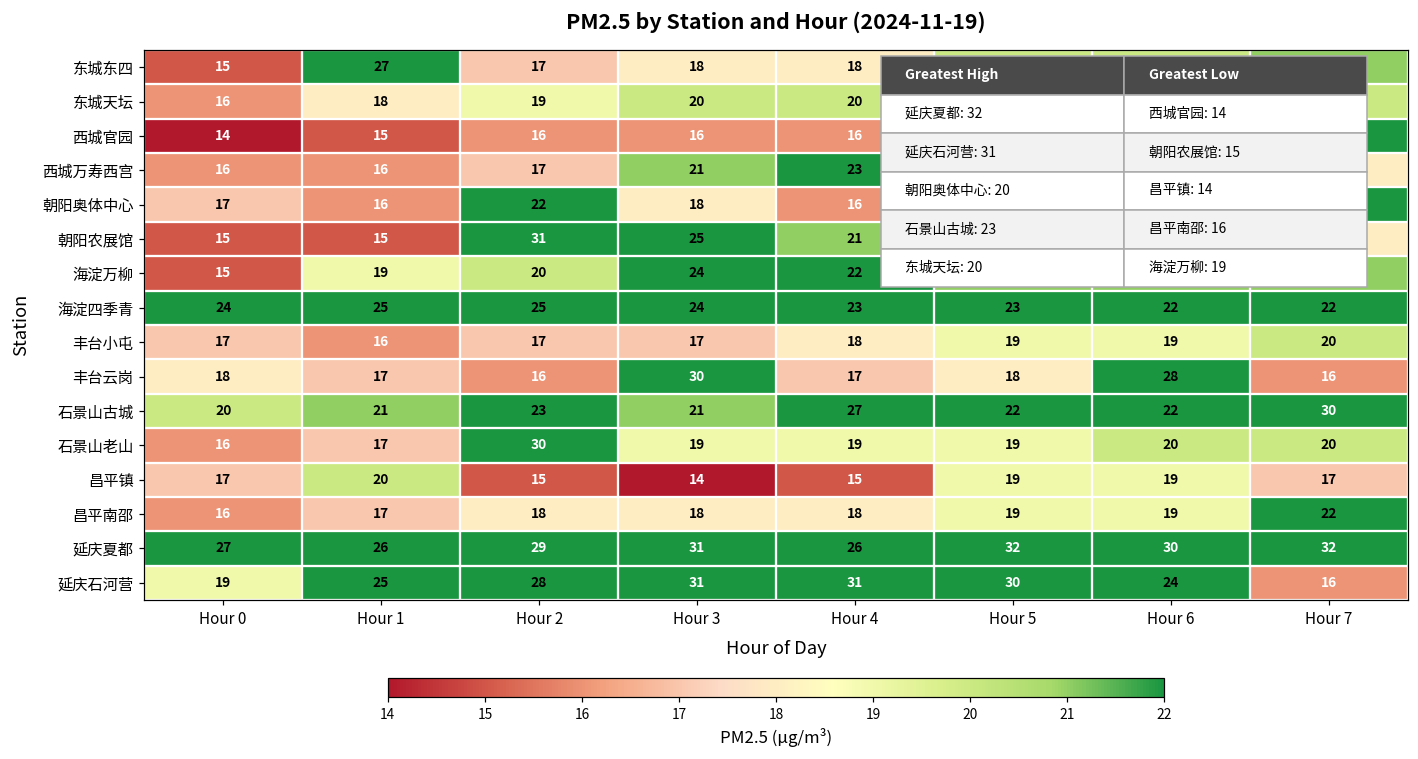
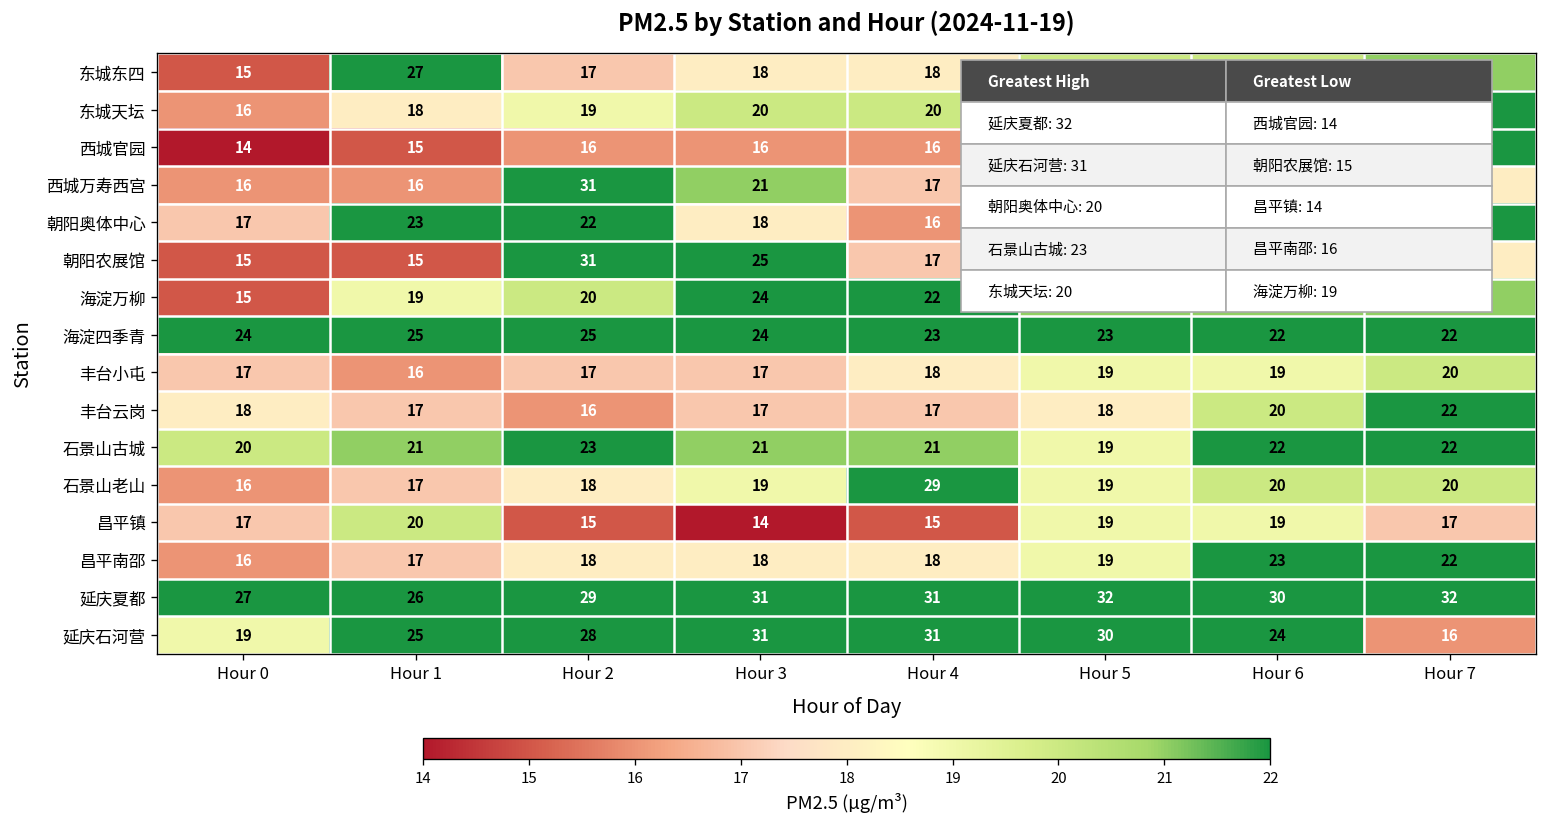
  {
    "东城东四": {
      "Hour 0": 15,
      "Hour 1": 27,
      "Hour 2": 17,
      "Hour 3": 18,
      "Hour 4": 18,
      "Hour 6": 20
    },
    "东城天坛": {
      "Hour 0": 16,
      "Hour 1": 18,
      "Hour 2": 19,
      "Hour 3": 20,
      "Hour 4": 20,
      "Hour 5": 20,
      "Hour 6": 21,
-     "Hour 7": 20
+     "Hour 7": 28
    },
    "西城官园": {
      "Hour 0": 14,
      "Hour 1": 15,
      "Hour 2": 16,
      "Hour 3": 16,
      "Hour 4": 16,
      "Hour 7": 28
    },
    "西城万寿西宫": {
      "Hour 0": 16,
      "Hour 1": 16,
-     "Hour 2": 17,
+     "Hour 2": 31,
      "Hour 3": 21,
-     "Hour 4": 23,
+     "Hour 4": 17,
      "Hour 5": 17,
      "Hour 7": 18
    },
    "朝阳奥体中心": {
      "Hour 0": 17,
-     "Hour 1": 16,
+     "Hour 1": 23,
      "Hour 2": 22,
      "Hour 3": 18,
      "Hour 4": 16,
      "Hour 5": 20,
      "Hour 6": 25,
      "Hour 7": 27
    },
    "朝阳农展馆": {
      "Hour 0": 15,
      "Hour 1": 15,
      "Hour 2": 31,
      "Hour 3": 25,
-     "Hour 4": 21,
+     "Hour 4": 17,
      "Hour 6": 18
    },
    "海淀万柳": {
      "Hour 0": 15,
      "Hour 1": 19,
      "Hour 2": 20,
      "Hour 3": 24,
      "Hour 4": 22,
      "Hour 6": 21
    },
    "海淀四季青": {
      "Hour 0": 24,
      "Hour 1": 25,
      "Hour 2": 25,
      "Hour 3": 24,
      "Hour 4": 23,
      "Hour 5": 23,
      "Hour 6": 22,
      "Hour 7": 22
    },
    "丰台小屯": {
      "Hour 0": 17,
      "Hour 1": 16,
      "Hour 2": 17,
      "Hour 3": 17,
      "Hour 4": 18,
      "Hour 5": 19,
      "Hour 6": 19,
      "Hour 7": 20
    },
    "丰台云岗": {
      "Hour 0": 18,
      "Hour 1": 17,
      "Hour 2": 16,
-     "Hour 3": 30,
+     "Hour 3": 17,
      "Hour 4": 17,
      "Hour 5": 18,
-     "Hour 6": 28,
-     "Hour 7": 16
+     "Hour 6": 20,
+     "Hour 7": 22
    },
    "石景山古城": {
      "Hour 0": 20,
      "Hour 1": 21,
      "Hour 2": 23,
      "Hour 3": 21,
-     "Hour 4": 27,
-     "Hour 5": 22,
+     "Hour 4": 21,
+     "Hour 5": 19,
      "Hour 6": 22,
-     "Hour 7": 30
+     "Hour 7": 22
    },
    "石景山老山": {
      "Hour 0": 16,
      "Hour 1": 17,
-     "Hour 2": 30,
+     "Hour 2": 18,
      "Hour 3": 19,
-     "Hour 4": 19,
+     "Hour 4": 29,
      "Hour 5": 19,
      "Hour 6": 20,
      "Hour 7": 20
    },
    "昌平镇": {
      "Hour 0": 17,
      "Hour 1": 20,
      "Hour 2": 15,
      "Hour 3": 14,
      "Hour 4": 15,
      "Hour 5": 19,
      "Hour 6": 19,
      "Hour 7": 17
    },
    "昌平南邵": {
      "Hour 0": 16,
      "Hour 1": 17,
      "Hour 2": 18,
      "Hour 3": 18,
      "Hour 4": 18,
      "Hour 5": 19,
-     "Hour 6": 19,
+     "Hour 6": 23,
      "Hour 7": 22
    },
    "延庆夏都": {
      "Hour 0": 27,
      "Hour 1": 26,
      "Hour 2": 29,
      "Hour 3": 31,
-     "Hour 4": 26,
+     "Hour 4": 31,
      "Hour 5": 32,
      "Hour 6": 30,
      "Hour 7": 32
    },
    "延庆石河营": {
      "Hour 0": 19,
      "Hour 1": 25,
      "Hour 2": 28,
      "Hour 3": 31,
      "Hour 4": 31,
      "Hour 5": 30,
      "Hour 6": 24,
      "Hour 7": 16
    }
  }
